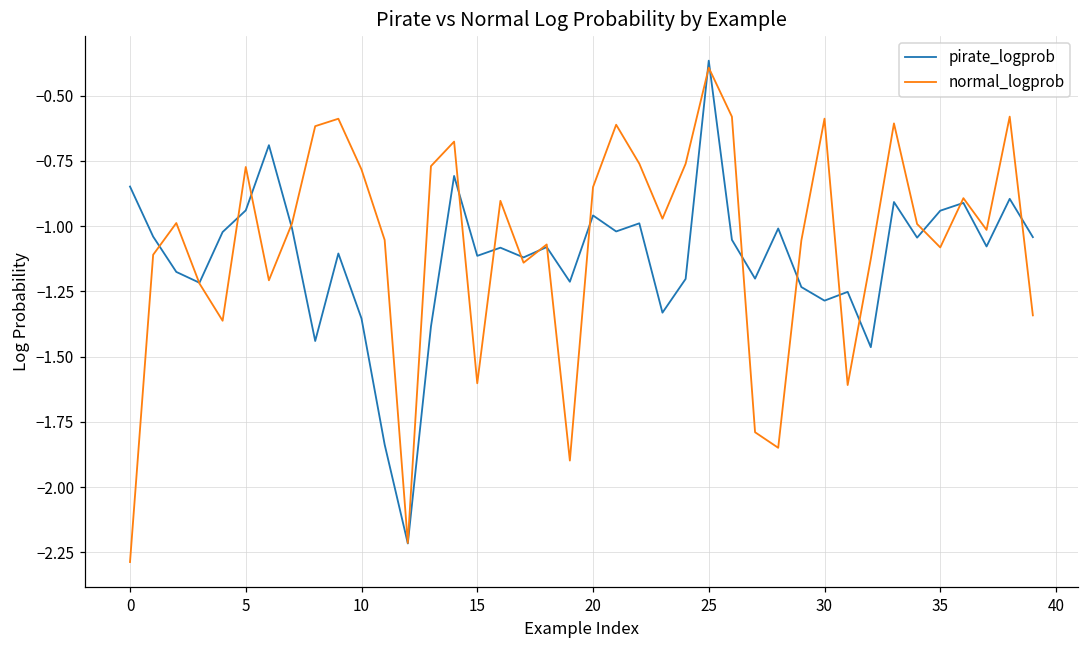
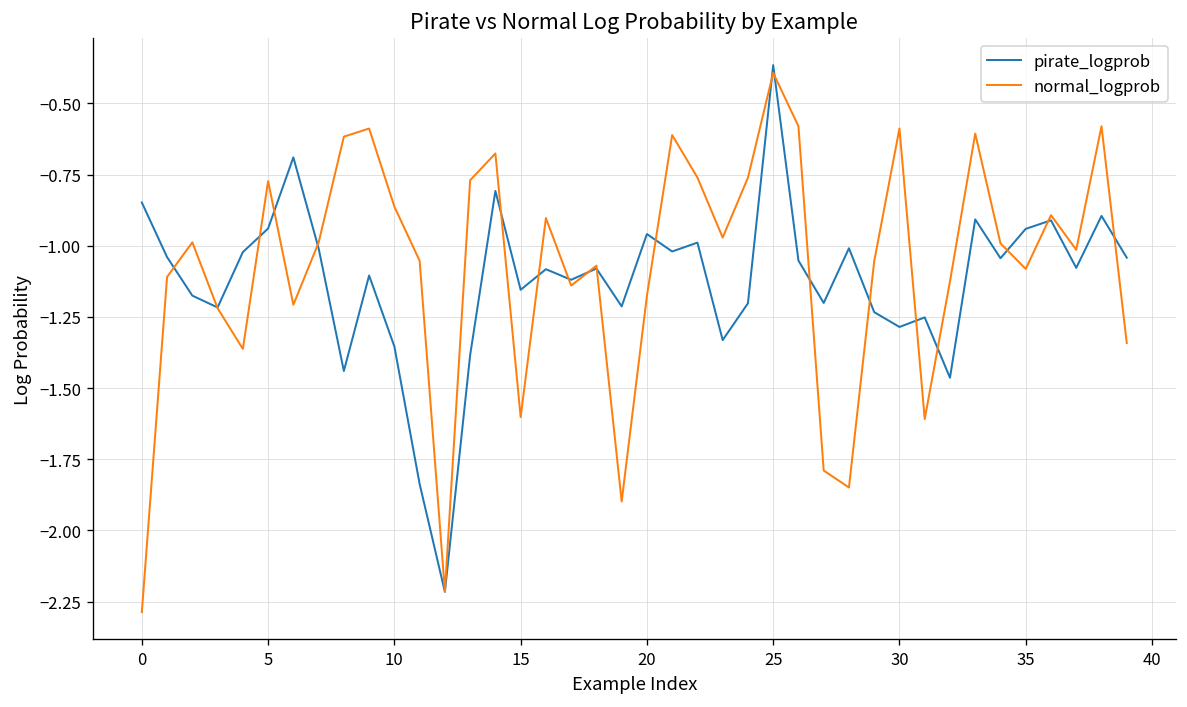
  {
    "pirate_logprob": {
      "0": -0.85,
      "5": -0.94,
      "10": -1.35,
-     "15": -1.11,
+     "15": -1.15,
      "20": -0.96,
      "25": -0.37,
      "30": -1.29,
      "35": -0.94
    },
    "normal_logprob": {
      "0": -2.29,
      "5": -0.77,
-     "10": -0.78,
+     "10": -0.86,
      "15": -1.60,
-     "20": -0.85,
+     "20": -1.18,
      "25": -0.39,
      "30": -0.59,
      "35": -1.08
    }
  }
